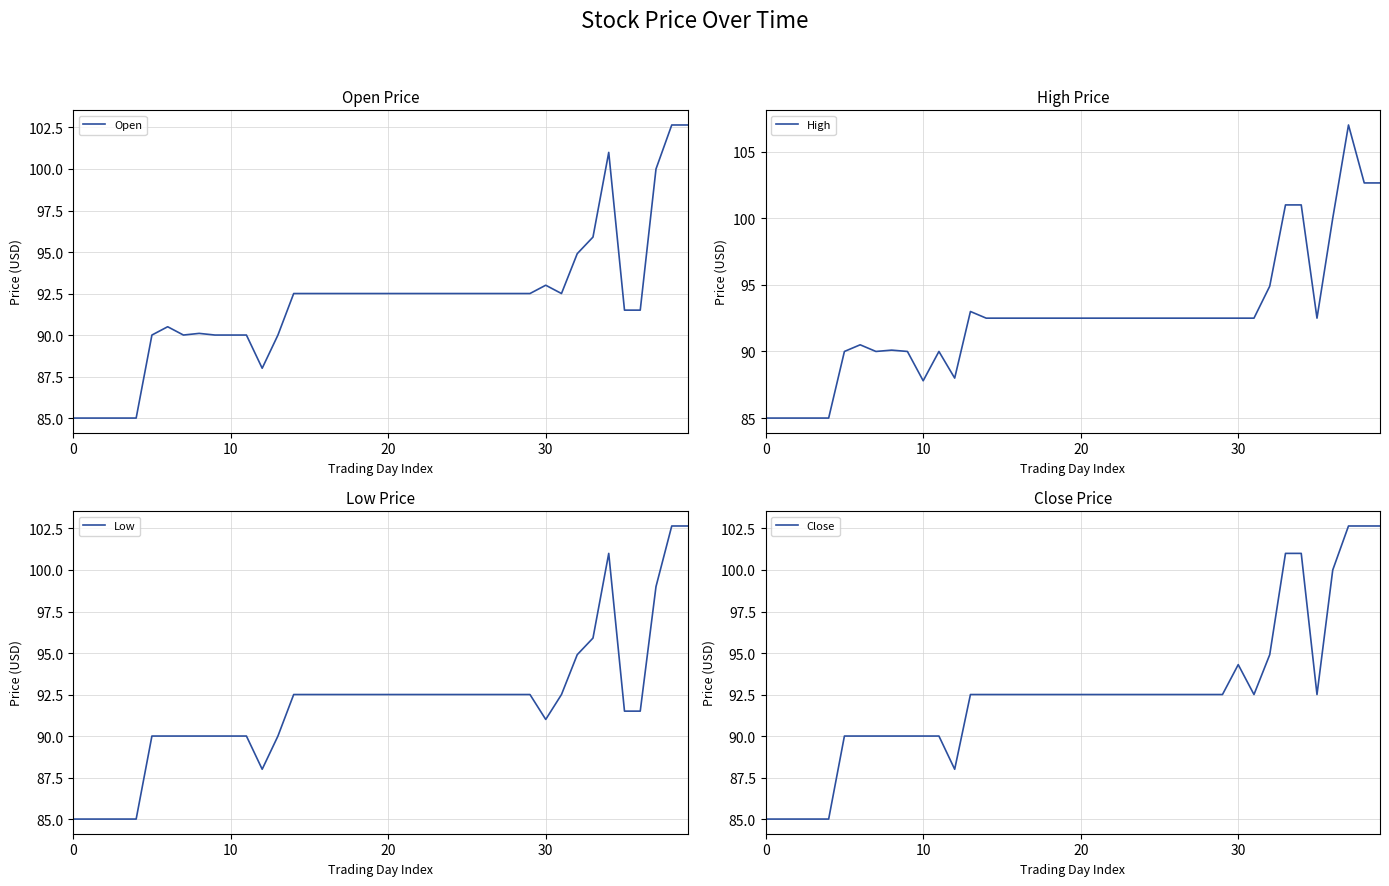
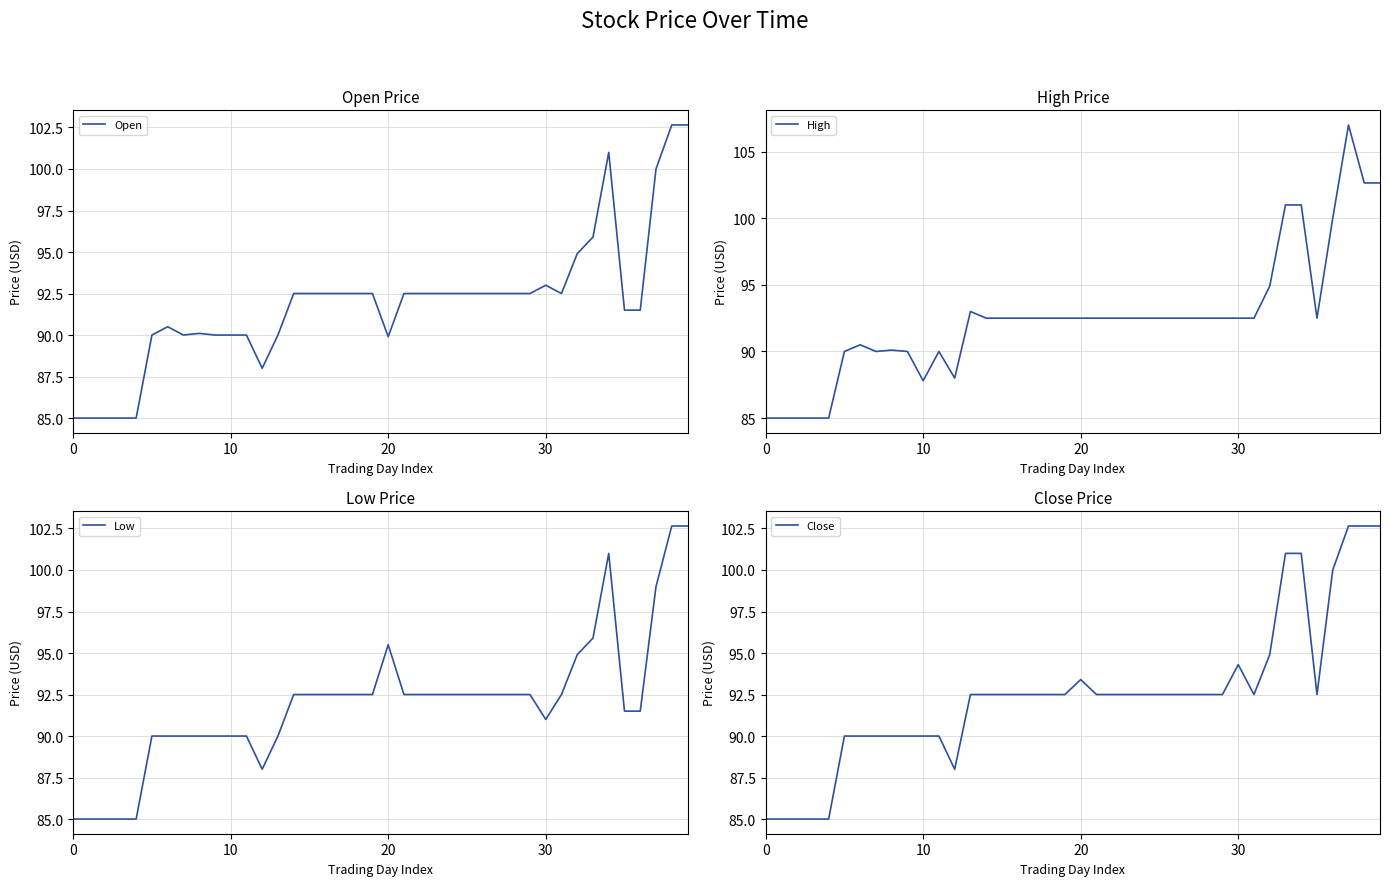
  {
    "Open Price": {
      "0": 85.0,
      "10": 90.0,
-     "20": 92.5,
+     "20": 89.9,
      "30": 93.0
    },
    "High Price": {
      "0": 85.0,
      "10": 87.8,
      "20": 92.5,
      "30": 92.5
    },
    "Low Price": {
      "0": 85.0,
      "10": 90.0,
-     "20": 92.5,
+     "20": 95.5,
      "30": 91.0
    },
    "Close Price": {
      "0": 85.0,
      "10": 90.0,
-     "20": 92.5,
+     "20": 93.4,
      "30": 94.3
    }
  }
